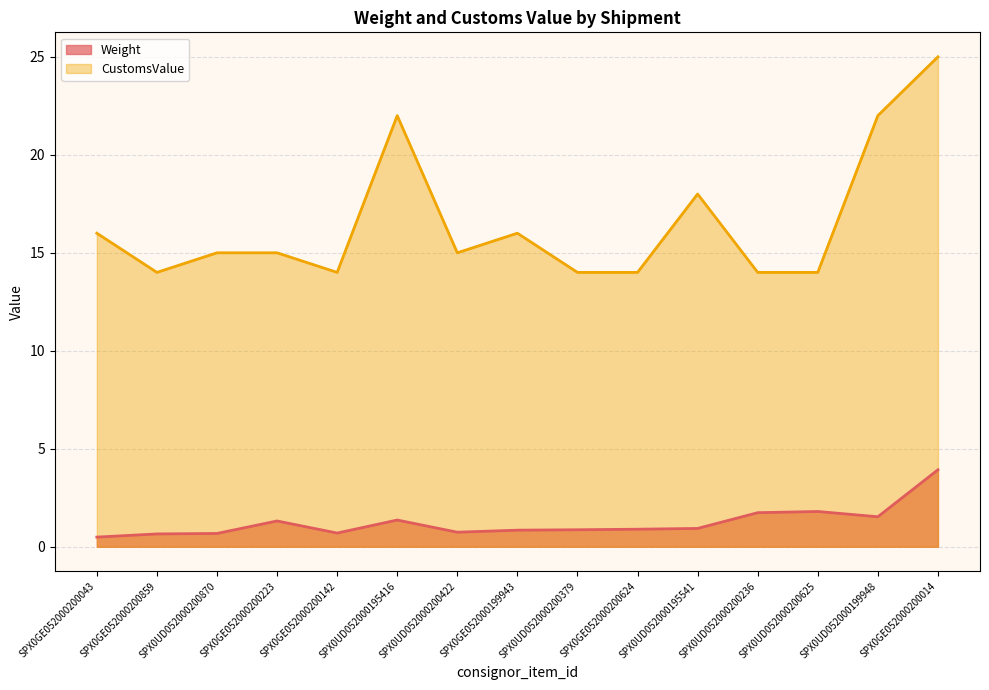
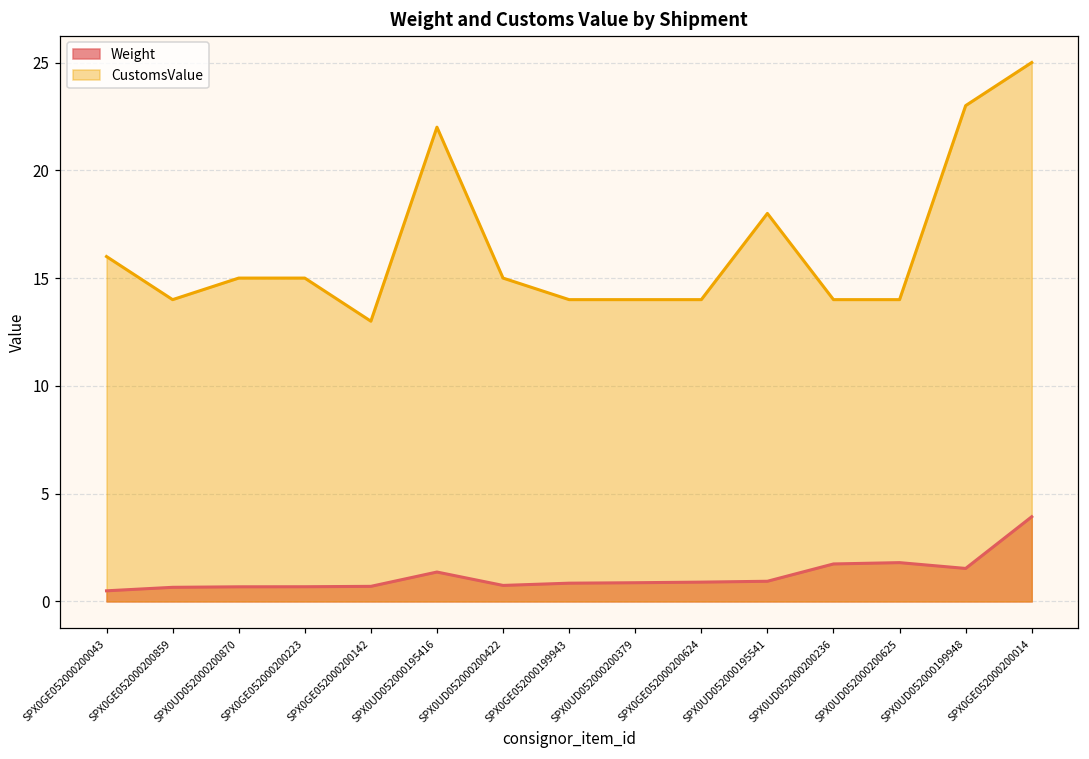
  {
    "Weight": {
      "SPX0GE052000200043": 0.5,
      "SPX0GE052000200859": 0.7,
      "SPX0UD052000200870": 0.7,
-     "SPX0GE052000200223": 1.3,
+     "SPX0GE052000200223": 0.7,
      "SPX0GE052000200142": 0.7,
      "SPX0UD052000195416": 1.4,
      "SPX0UD052000200422": 0.7,
      "SPX0GE052000199943": 0.8,
      "SPX0UD052000200379": 0.9,
      "SPX0GE052000200624": 0.9,
      "SPX0UD052000195541": 0.9,
      "SPX0UD052000200236": 1.7,
      "SPX0UD052000200625": 1.8,
      "SPX0UD052000199948": 1.5,
      "SPX0GE052000200014": 3.9
    },
    "CustomsValue": {
      "SPX0GE052000200043": 16,
      "SPX0GE052000200859": 14,
      "SPX0UD052000200870": 15,
      "SPX0GE052000200223": 15,
-     "SPX0GE052000200142": 14,
+     "SPX0GE052000200142": 13,
      "SPX0UD052000195416": 22,
      "SPX0UD052000200422": 15,
-     "SPX0GE052000199943": 16,
+     "SPX0GE052000199943": 14,
      "SPX0UD052000200379": 14,
      "SPX0GE052000200624": 14,
      "SPX0UD052000195541": 18,
      "SPX0UD052000200236": 14,
      "SPX0UD052000200625": 14,
-     "SPX0UD052000199948": 22,
+     "SPX0UD052000199948": 23,
      "SPX0GE052000200014": 25
    }
  }
